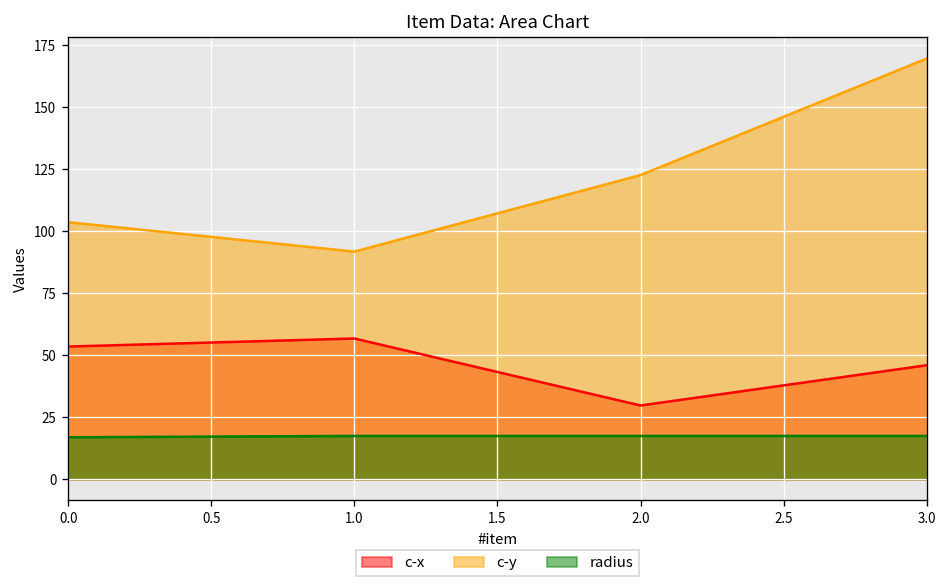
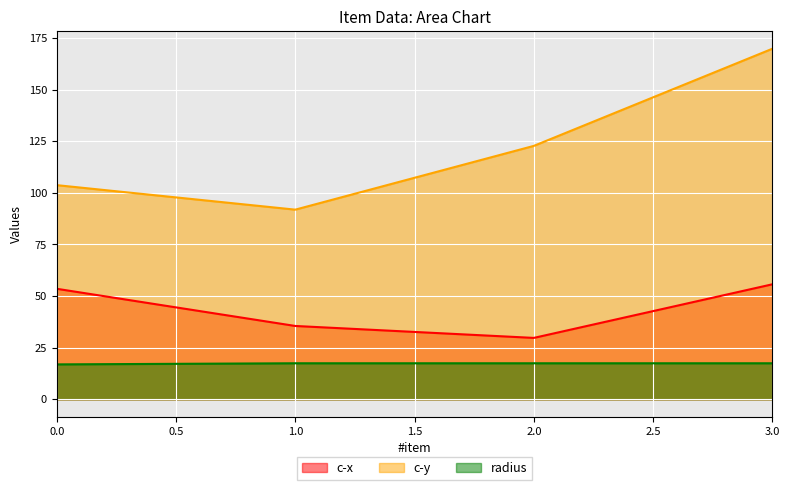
  {
    "c-x": {
      "0.0": 54,
-     "1.0": 57,
+     "1.0": 36,
      "2.0": 30,
-     "3.0": 46
+     "3.0": 56
    },
    "c-y": {
      "0.0": 104,
      "1.0": 92,
      "2.0": 123,
      "3.0": 170
    },
    "radius": {
      "0.0": 17,
      "1.0": 17,
      "2.0": 17,
      "3.0": 17
    }
  }
